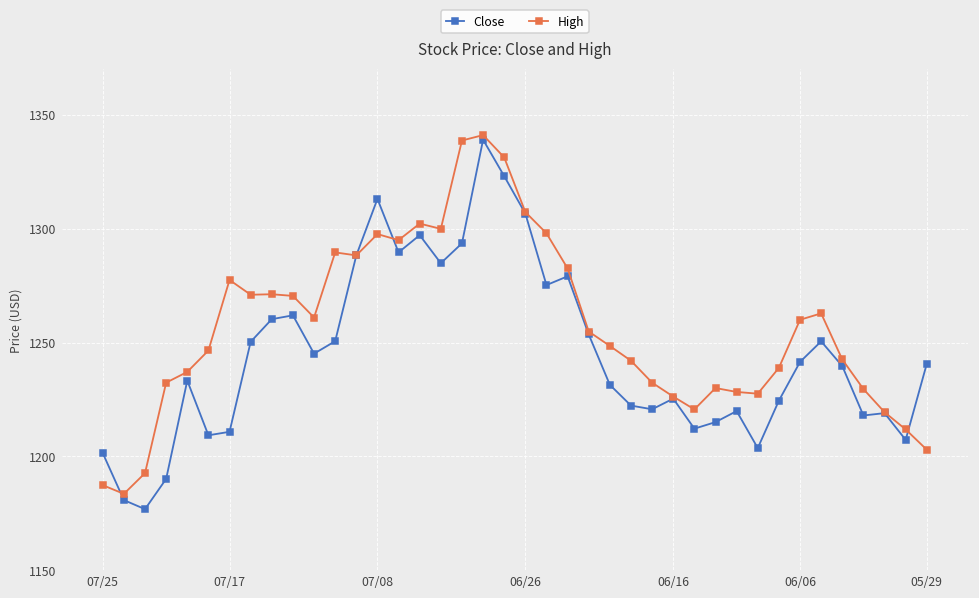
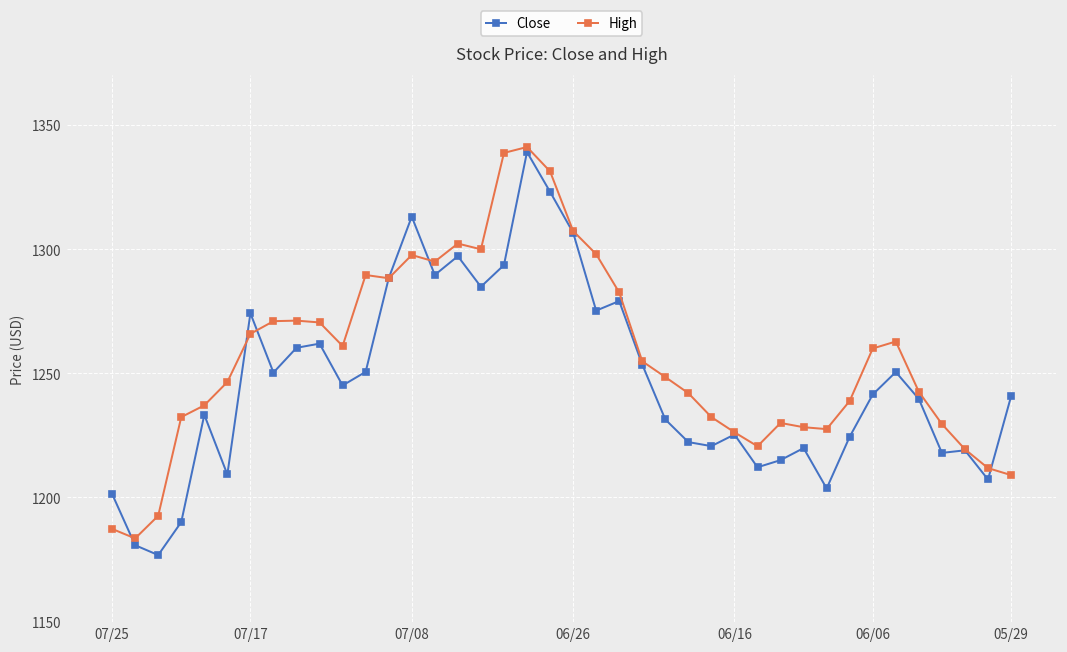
  {
    "Close": {
      "07/25": 1201,
-     "07/17": 1211,
+     "07/17": 1274,
      "07/08": 1313,
      "06/06": 1241,
      "05/29": 1241
    },
    "High": {
      "07/25": 1187,
-     "07/17": 1278,
+     "07/17": 1266,
      "07/08": 1298,
      "06/06": 1260,
-     "05/29": 1203
+     "05/29": 1209
    }
  }
